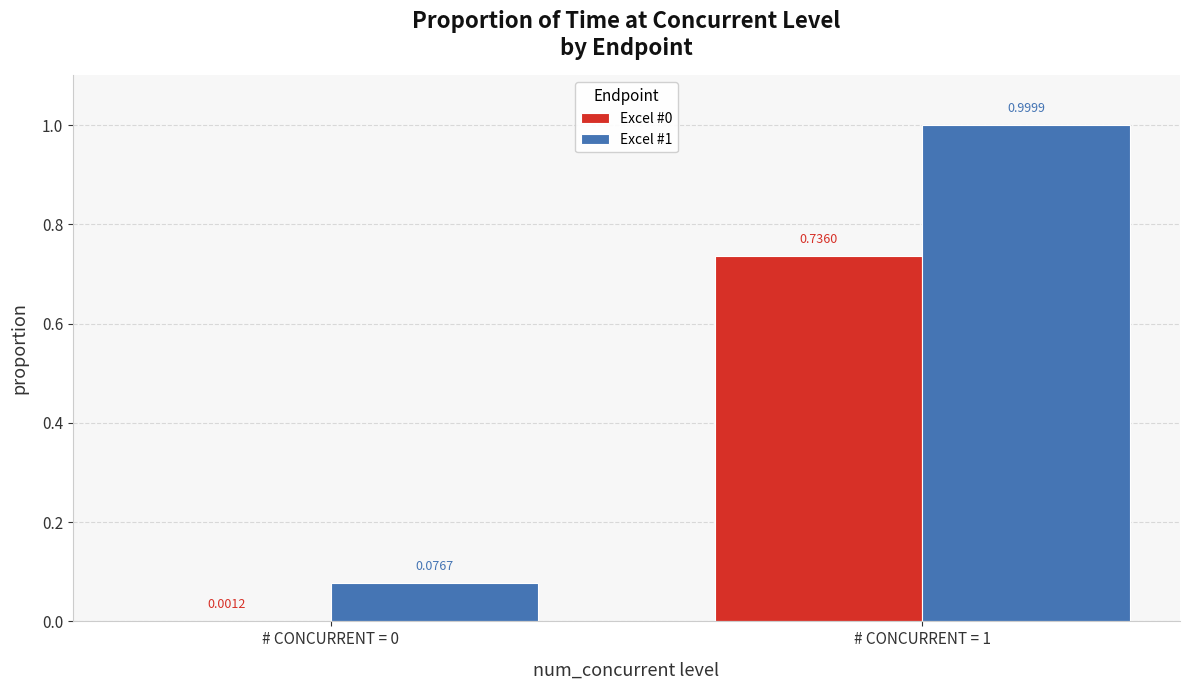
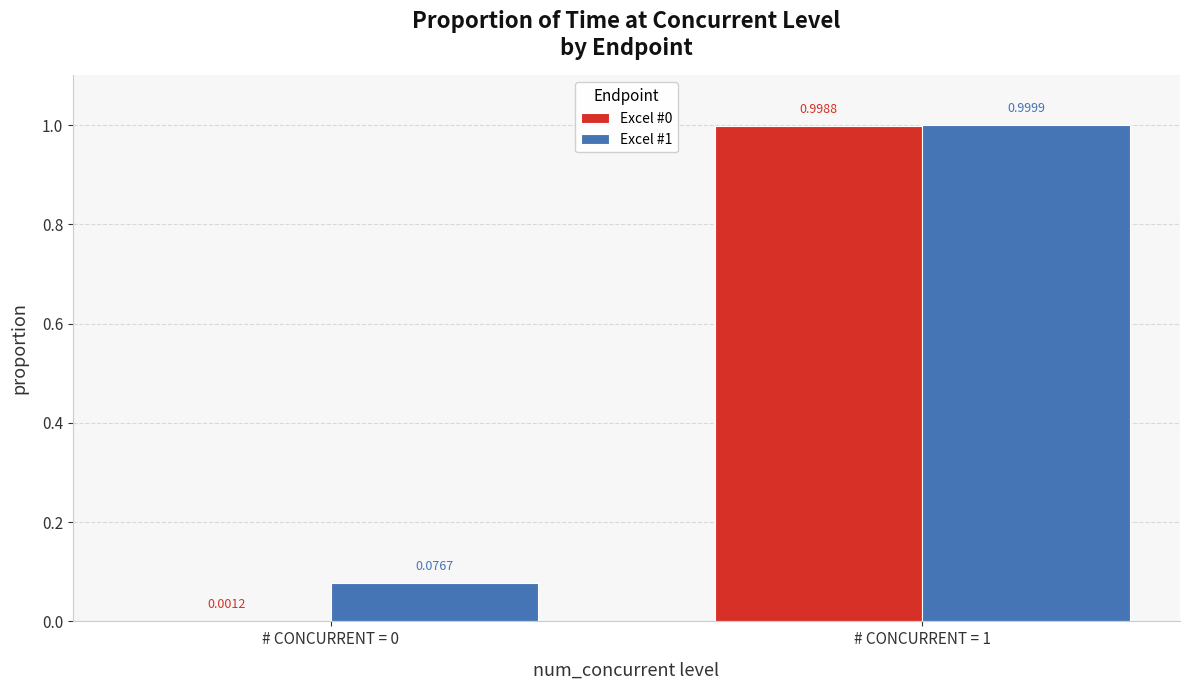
  {
    "Excel #0": {
      "# CONCURRENT = 0": 0.0012,
-     "# CONCURRENT = 1": 0.7360
+     "# CONCURRENT = 1": 0.9988
    },
    "Excel #1": {
      "# CONCURRENT = 0": 0.0767,
      "# CONCURRENT = 1": 0.9999
    }
  }
